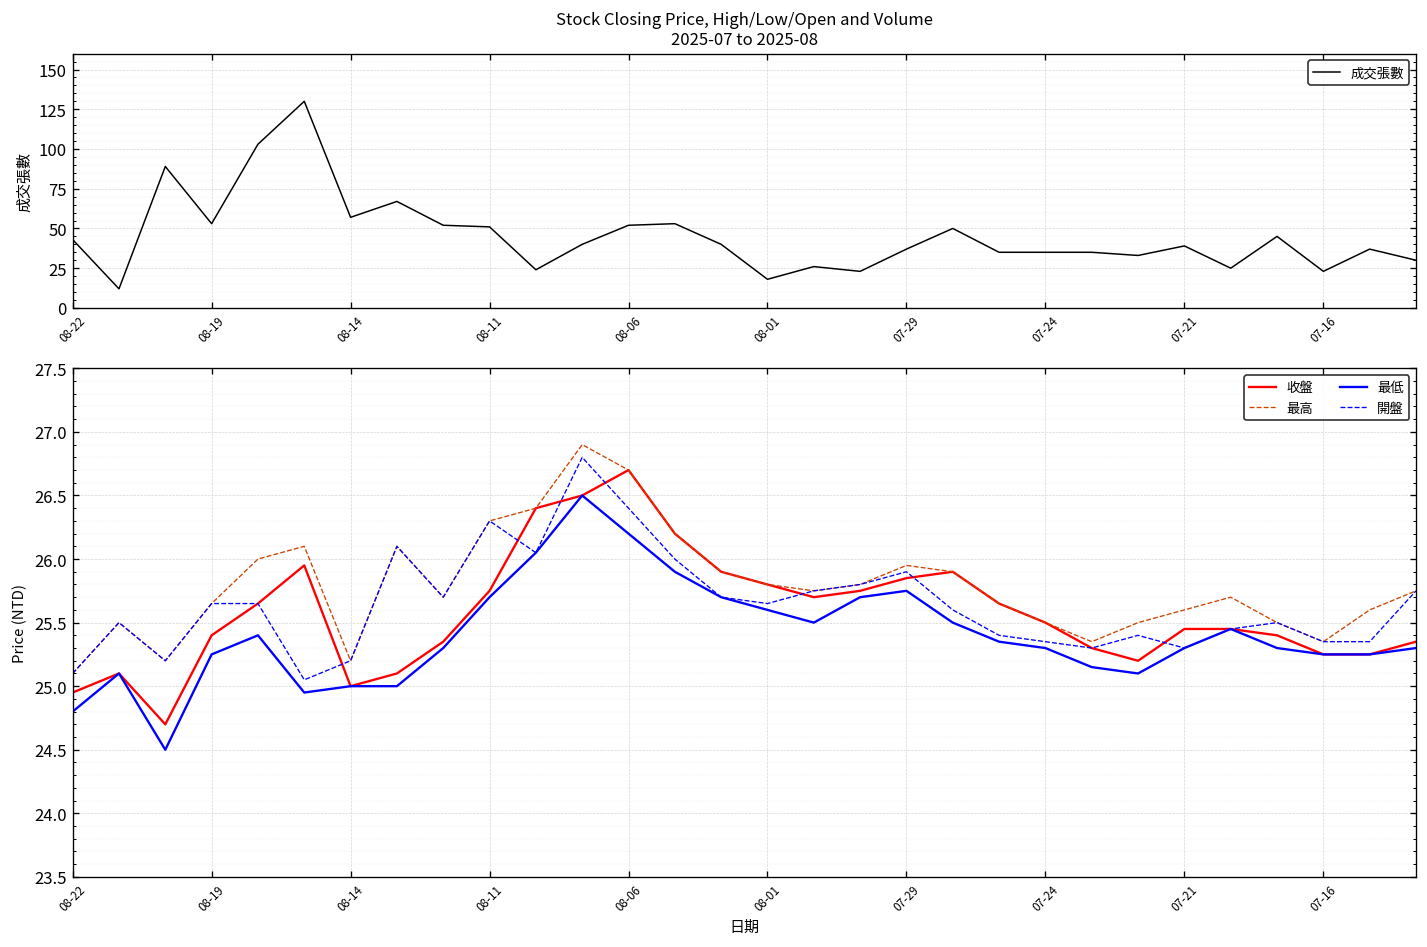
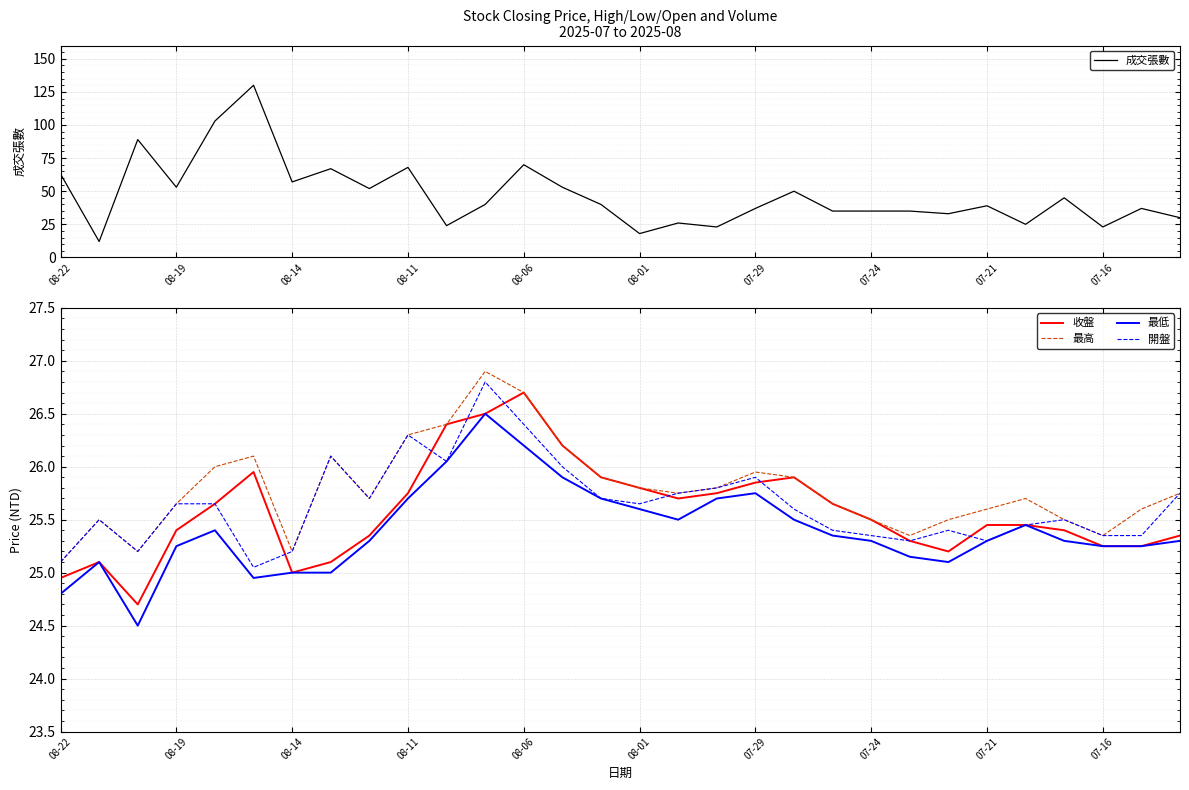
  {
    "Stock Closing Price, High/Low/Open and Volume 2025-07 to 2025-08": {
-     "08-22": 43,
+     "08-22": 63,
      "08-19": 53,
      "08-14": 57,
-     "08-11": 51,
-     "08-06": 52,
+     "08-11": 68,
+     "08-06": 70,
      "08-01": 18,
      "07-29": 37,
      "07-24": 35,
      "07-21": 39,
      "07-16": 23
    }
  }
